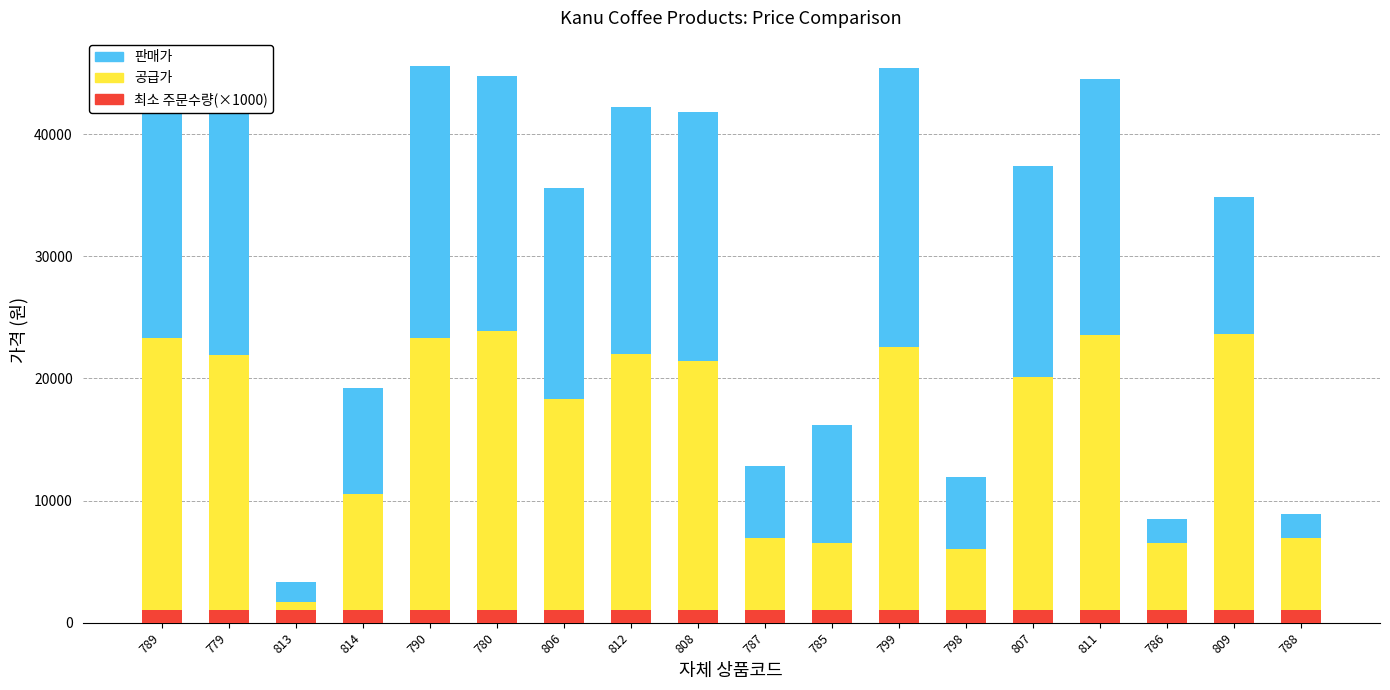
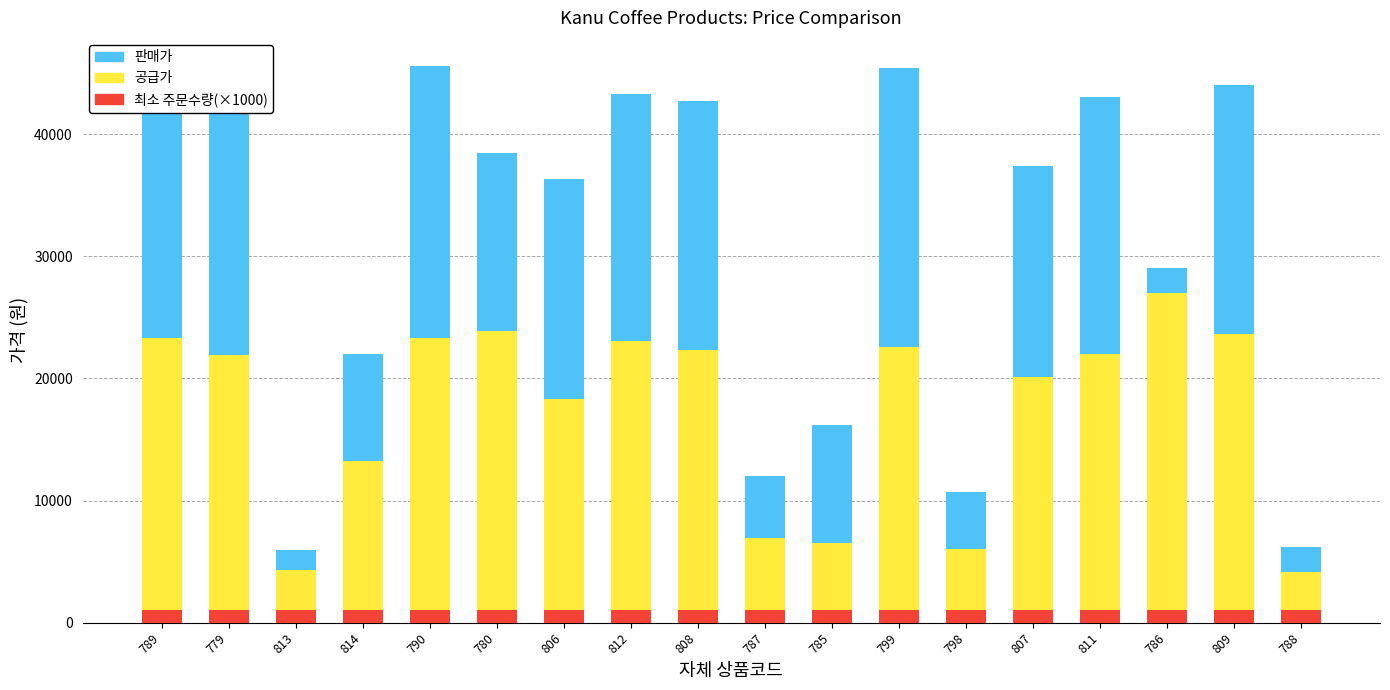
  {
    "최소 주문수량(×1000)": {
      "789": 1000,
      "779": 1000,
      "813": 1000,
      "814": 1000,
      "790": 1000,
      "780": 1000,
      "806": 1000,
      "812": 1000,
      "808": 1000,
      "787": 1000,
      "785": 1000,
      "799": 1000,
      "798": 1000,
      "807": 1000,
      "811": 1000,
      "786": 1000,
      "809": 1000,
      "788": 1000
    },
    "공급가": {
      "789": 22300,
      "779": 20900,
-     "813": 700,
-     "814": 9500,
+     "813": 3300,
+     "814": 12300,
      "790": 22300,
      "780": 22800,
      "806": 17300,
-     "812": 21000,
-     "808": 20400,
+     "812": 22100,
+     "808": 21300,
      "787": 5900,
      "785": 5500,
      "799": 21600,
      "798": 5000,
      "807": 19100,
-     "811": 22500,
-     "786": 5500,
+     "811": 21000,
+     "786": 26000,
      "809": 22600,
-     "788": 5900
+     "788": 3100
    },
    "판매가": {
      "813": 1700,
      "814": 8700,
      "790": 22300,
-     "780": 20900,
-     "806": 17300,
+     "780": 14600,
+     "806": 18100,
      "812": 20200,
      "808": 20400,
-     "787": 5900,
+     "787": 5100,
      "785": 9700,
      "799": 22800,
-     "798": 5900,
+     "798": 4700,
      "807": 17300,
      "811": 21000,
      "786": 2000,
-     "809": 11300,
+     "809": 20400,
      "788": 2000
    }
  }
